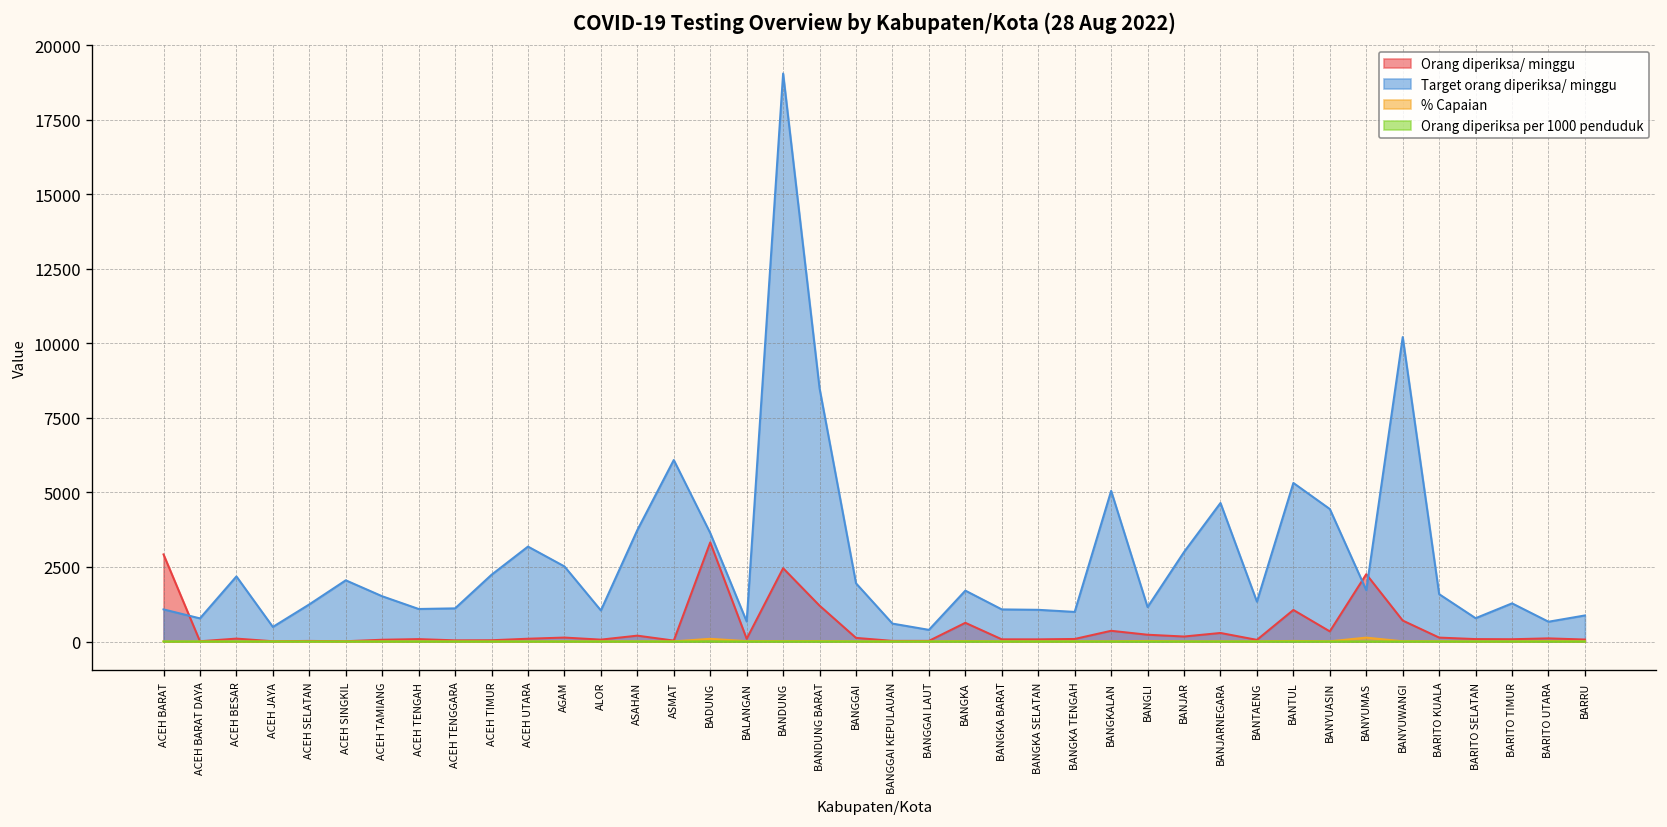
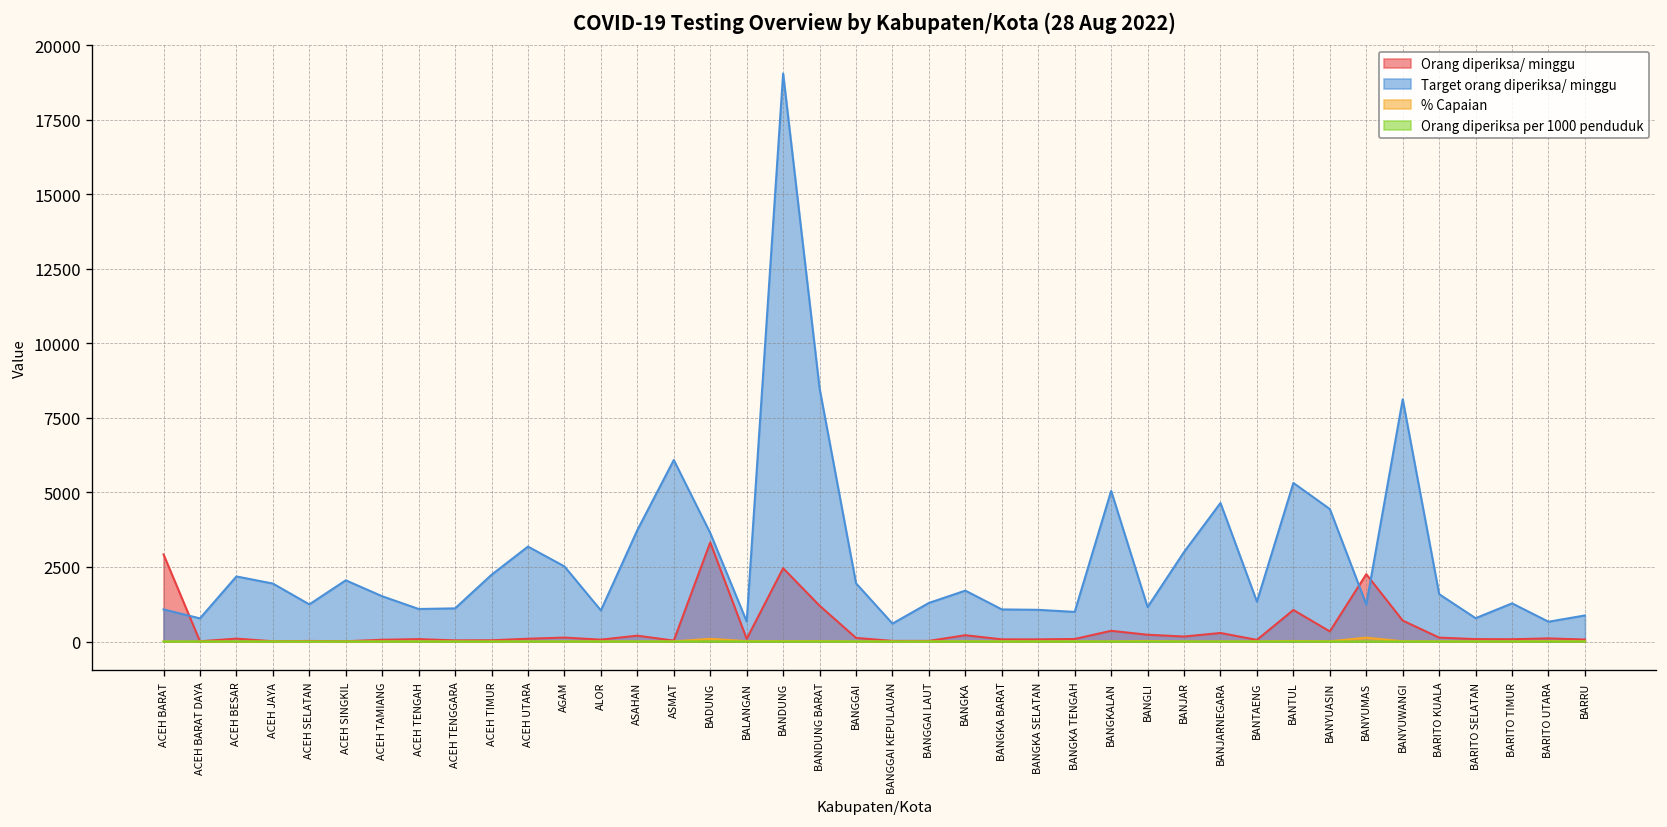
  {
    "Orang diperiksa/ minggu": {
      "ACEH BARAT": 2900,
      "AGAM": 100,
      "ASAHAN": 200,
      "BADUNG": 3300,
      "BANDUNG": 2500,
      "BANDUNG BARAT": 1200,
      "BANGGAI": 100,
-     "BANGKA": 600,
+     "BANGKA": 200,
      "BANGKALAN": 400,
      "BANGLI": 200,
      "BANJAR": 200,
      "BANJARNEGARA": 300,
      "BANTUL": 1100,
      "BANYUASIN": 300,
      "BANYUMAS": 2300,
      "BANYUWANGI": 700,
      "BARITO KUALA": 100
    },
    "Target orang diperiksa/ minggu": {
      "ACEH BARAT": 1100,
      "ACEH BARAT DAYA": 800,
      "ACEH BESAR": 2200,
-     "ACEH JAYA": 500,
+     "ACEH JAYA": 1900,
      "ACEH SELATAN": 1200,
      "ACEH SINGKIL": 2100,
      "ACEH TAMIANG": 1500,
      "ACEH TENGAH": 1100,
      "ACEH TENGGARA": 1100,
      "ACEH TIMUR": 2200,
      "ACEH UTARA": 3200,
      "AGAM": 2500,
      "ALOR": 1000,
      "ASAHAN": 3700,
      "ASMAT": 6100,
      "BADUNG": 3600,
      "BALANGAN": 700,
      "BANDUNG": 19100,
      "BANDUNG BARAT": 8500,
      "BANGGAI": 2000,
      "BANGGAI KEPULAUAN": 600,
-     "BANGGAI LAUT": 400,
+     "BANGGAI LAUT": 1300,
      "BANGKA": 1700,
      "BANGKA BARAT": 1100,
      "BANGKA SELATAN": 1100,
      "BANGKA TENGAH": 1000,
      "BANGKALAN": 5100,
      "BANGLI": 1200,
      "BANJAR": 3000,
      "BANJARNEGARA": 4600,
      "BANTAENG": 1300,
      "BANTUL": 5300,
      "BANYUASIN": 4400,
-     "BANYUMAS": 1700,
-     "BANYUWANGI": 10200,
+     "BANYUMAS": 1200,
+     "BANYUWANGI": 8100,
      "BARITO KUALA": 1600,
      "BARITO SELATAN": 800,
      "BARITO TIMUR": 1300,
      "BARITO UTARA": 700,
      "BARRU": 900
    },
    "% Capaian": {
      "BANYUMAS": 100
    },
    "Orang diperiksa per 1000 penduduk": {
      "BANYUMAS": 0
    }
  }
